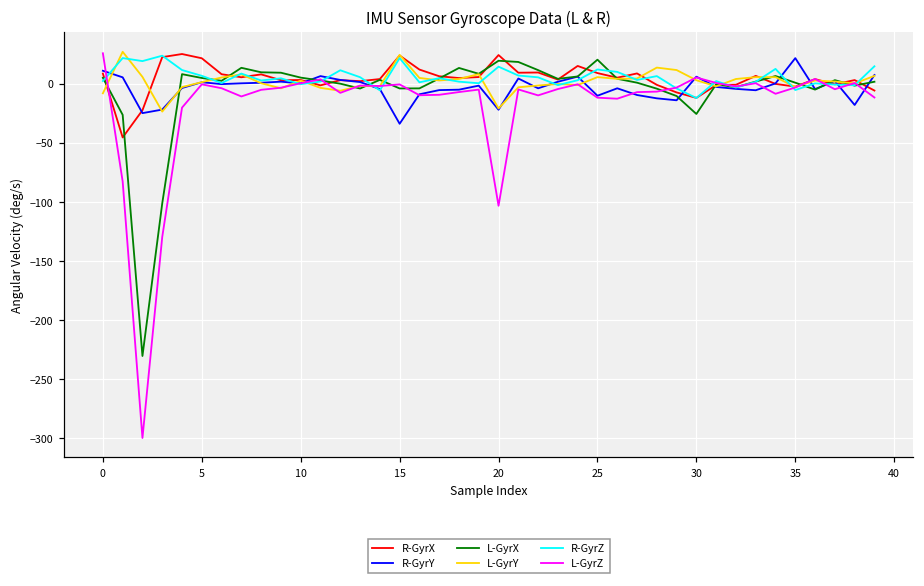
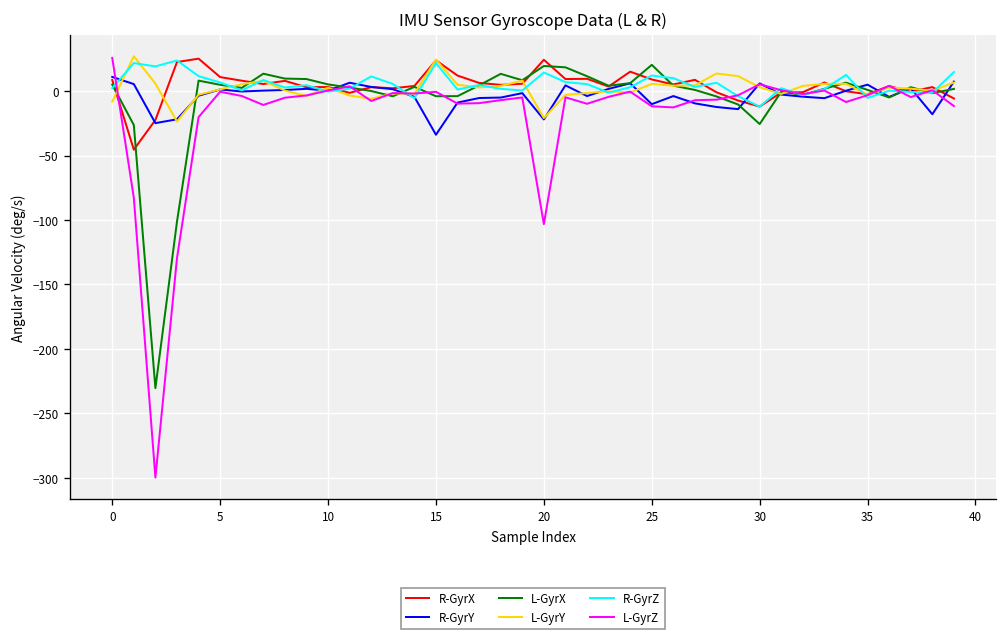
  {
    "R-GyrX": {
      "0": 9,
-     "5": 22,
+     "5": 11,
      "20": 24,
      "25": 9
    },
    "R-GyrY": {
      "0": 11,
      "15": -34,
-     "35": 22
+     "35": 5
    },
    "L-GyrX": {
      "0": 5,
      "15": -4,
      "20": 19,
      "25": 20,
      "30": -26,
      "35": 1
    },
    "L-GyrY": {
      "0": -8,
      "25": 6
    },
    "R-GyrZ": {
      "0": 2,
      "20": 14,
      "25": 12
    },
    "L-GyrZ": {
      "0": 26,
      "15": -1,
      "20": -103
    }
  }
